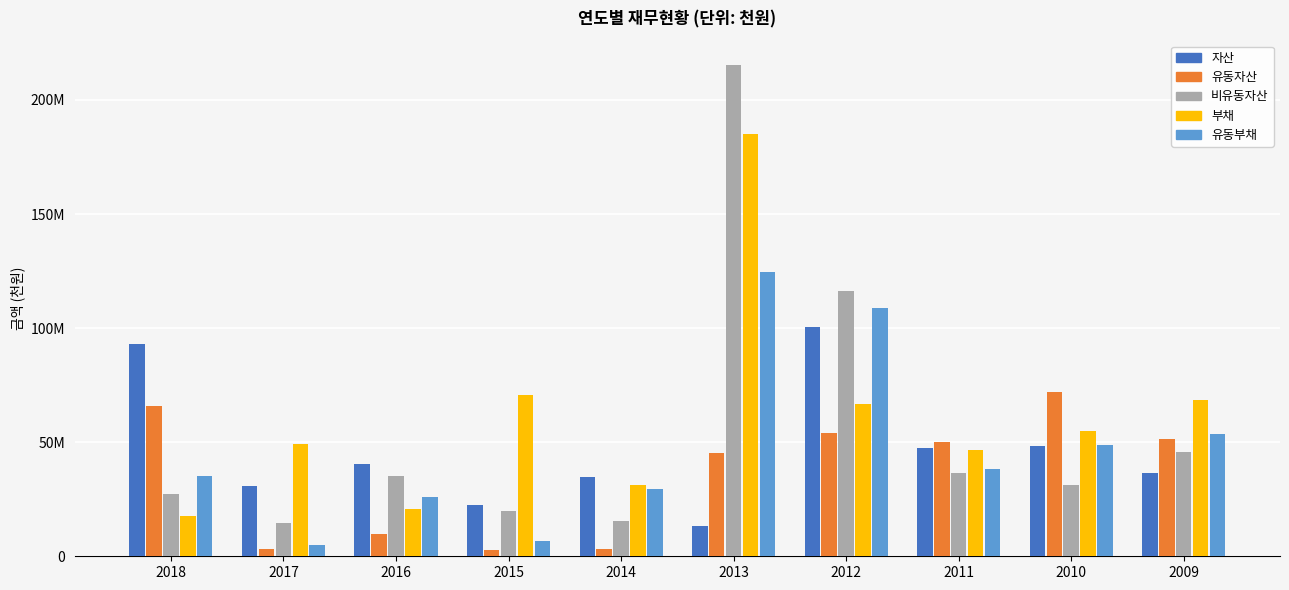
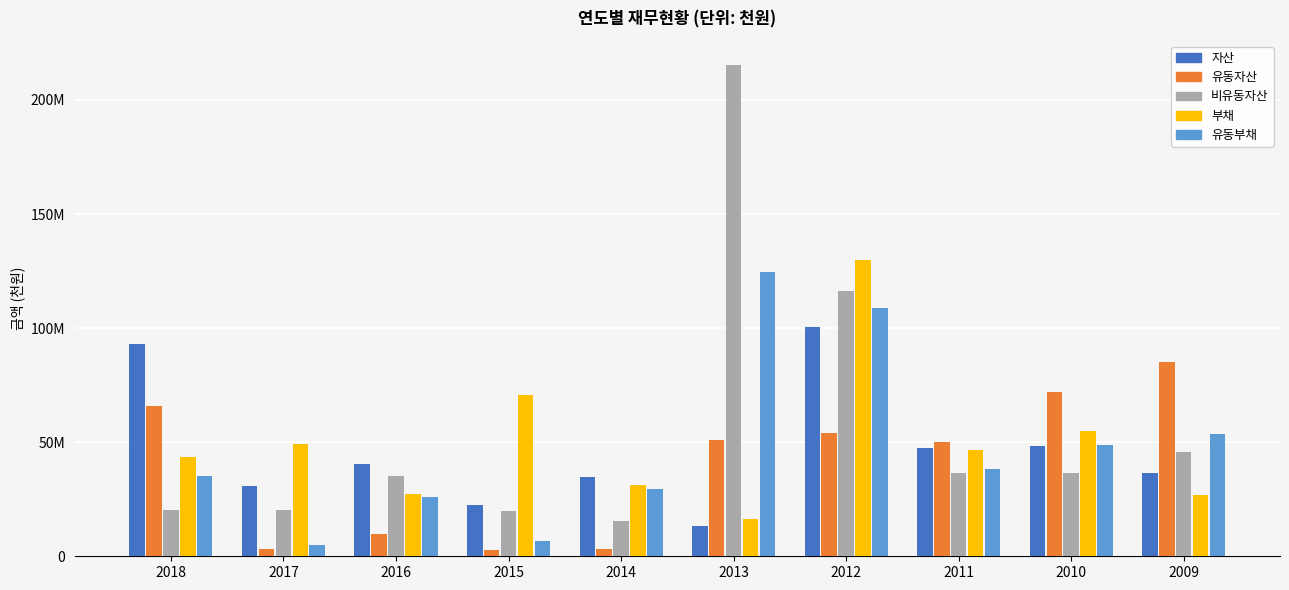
  {
    "유동자산": {
      "2018": 66000000,
      "2017": 3000000,
      "2016": 10000000,
      "2015": 3000000,
      "2014": 3000000,
-     "2013": 45000000,
+     "2013": 51000000,
      "2012": 54000000,
      "2011": 50000000,
      "2010": 72000000,
-     "2009": 51000000
+     "2009": 85000000
    },
    "비유동자산": {
-     "2018": 27000000,
-     "2017": 15000000,
+     "2018": 20000000,
+     "2017": 20000000,
      "2016": 35000000,
      "2015": 20000000,
      "2014": 15000000,
      "2013": 215000000,
      "2012": 116000000,
      "2011": 37000000,
-     "2010": 31000000,
+     "2010": 37000000,
      "2009": 46000000
    },
    "부채": {
-     "2018": 18000000,
+     "2018": 44000000,
      "2017": 49000000,
-     "2016": 21000000,
+     "2016": 27000000,
      "2015": 71000000,
      "2014": 31000000,
-     "2013": 185000000,
-     "2012": 67000000,
+     "2013": 16000000,
+     "2012": 130000000,
      "2011": 47000000,
      "2010": 55000000,
-     "2009": 69000000
+     "2009": 27000000
    }
  }
